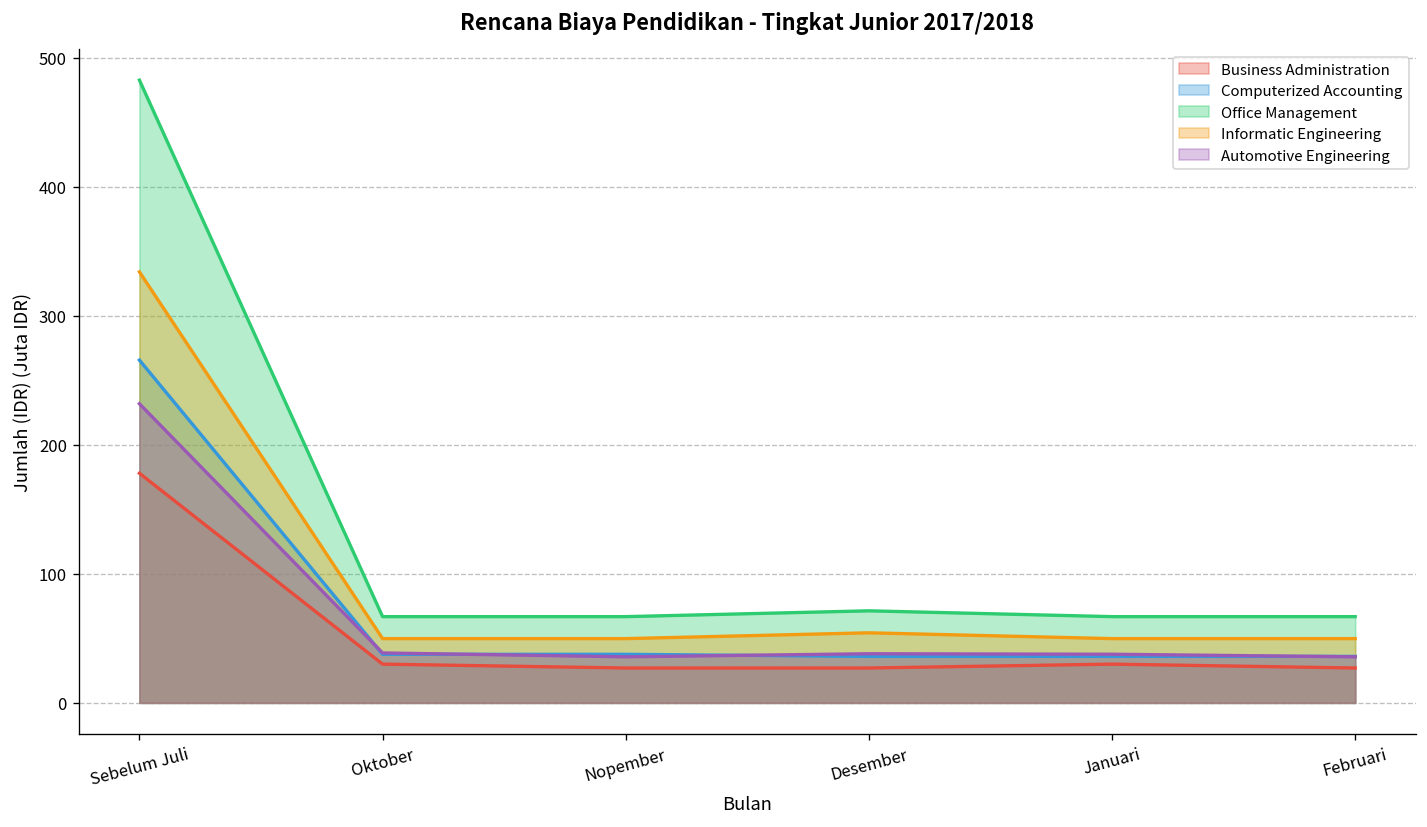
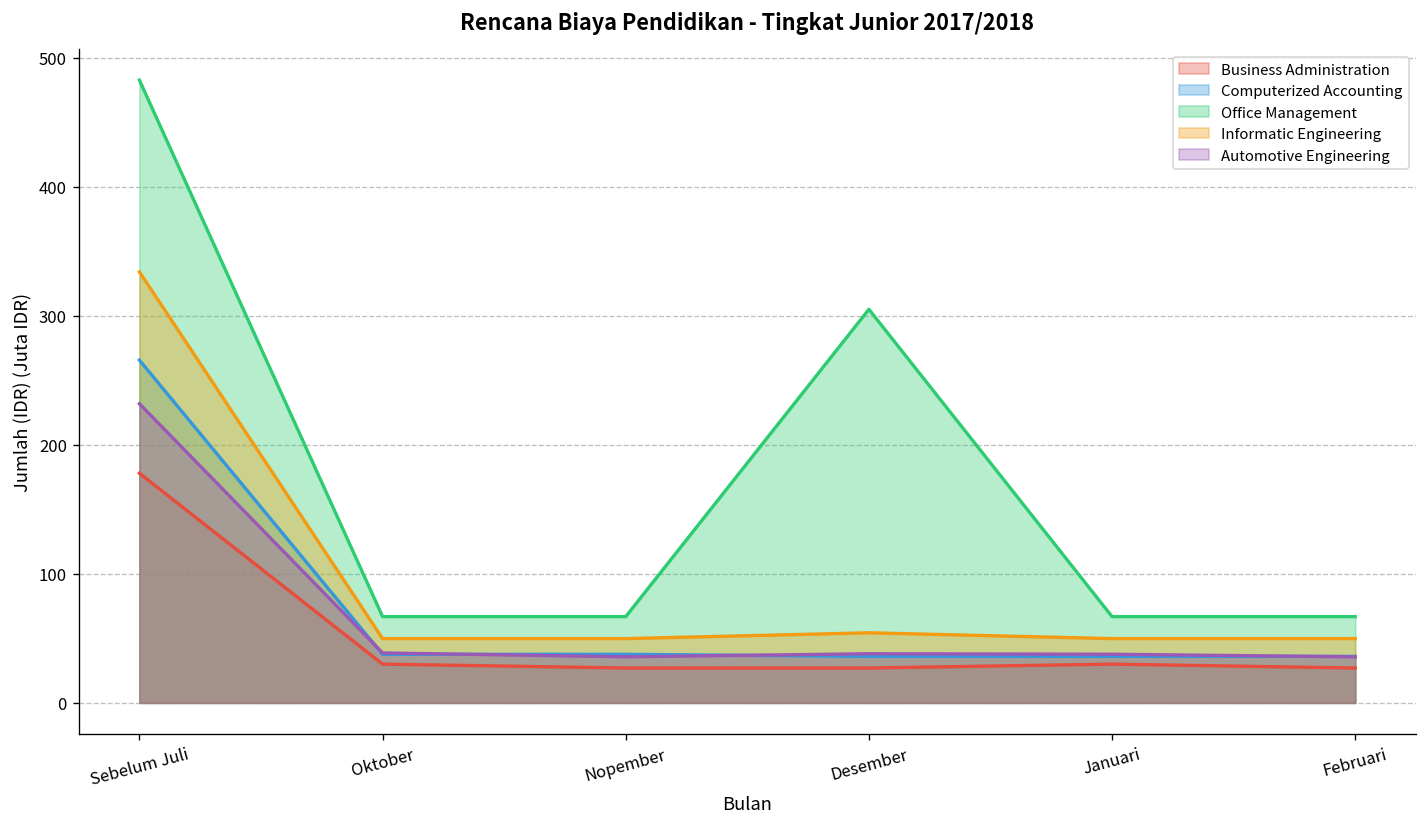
  {
    "Computerized Accounting": {
      "Sebelum Juli": 266
    },
    "Office Management": {
      "Sebelum Juli": 482,
      "Oktober": 67,
      "Nopember": 67,
-     "Desember": 71,
+     "Desember": 305,
      "Januari": 67,
      "Februari": 67
    },
    "Automotive Engineering": {
      "Sebelum Juli": 232
    }
  }
